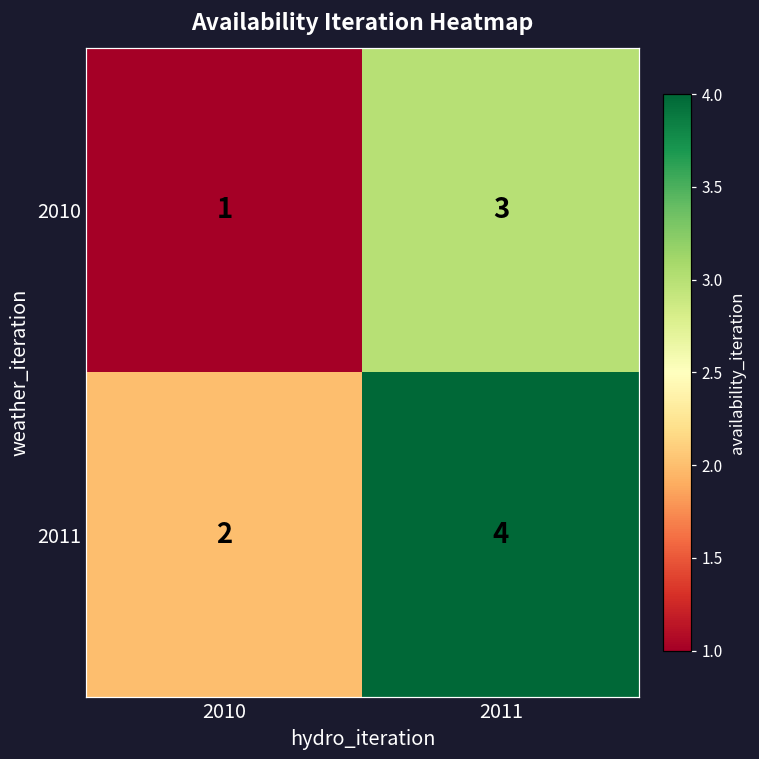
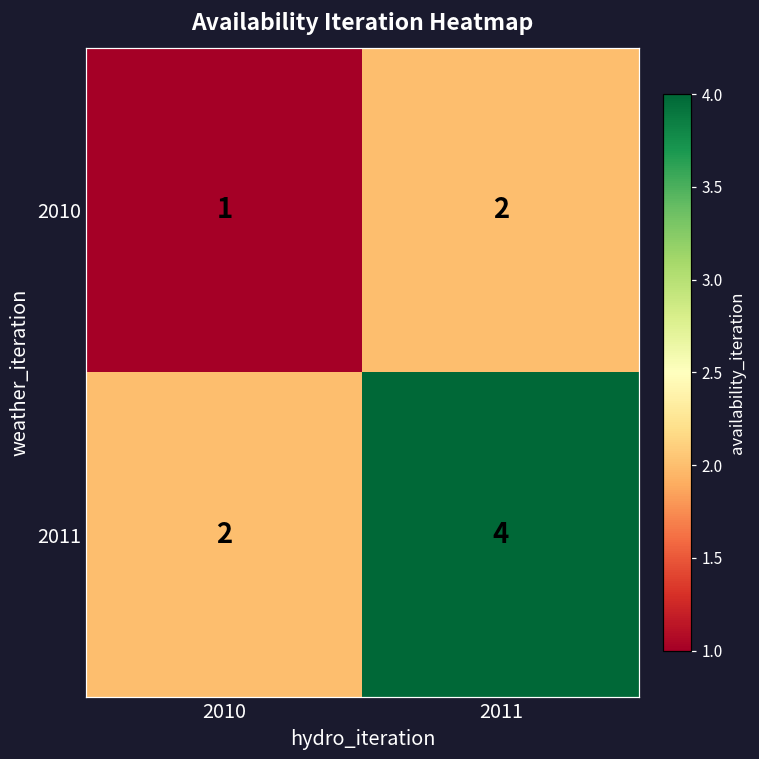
  {
    "2010": {
      "2010": 1,
-     "2011": 3
+     "2011": 2
    },
    "2011": {
      "2010": 2,
      "2011": 4
    }
  }
